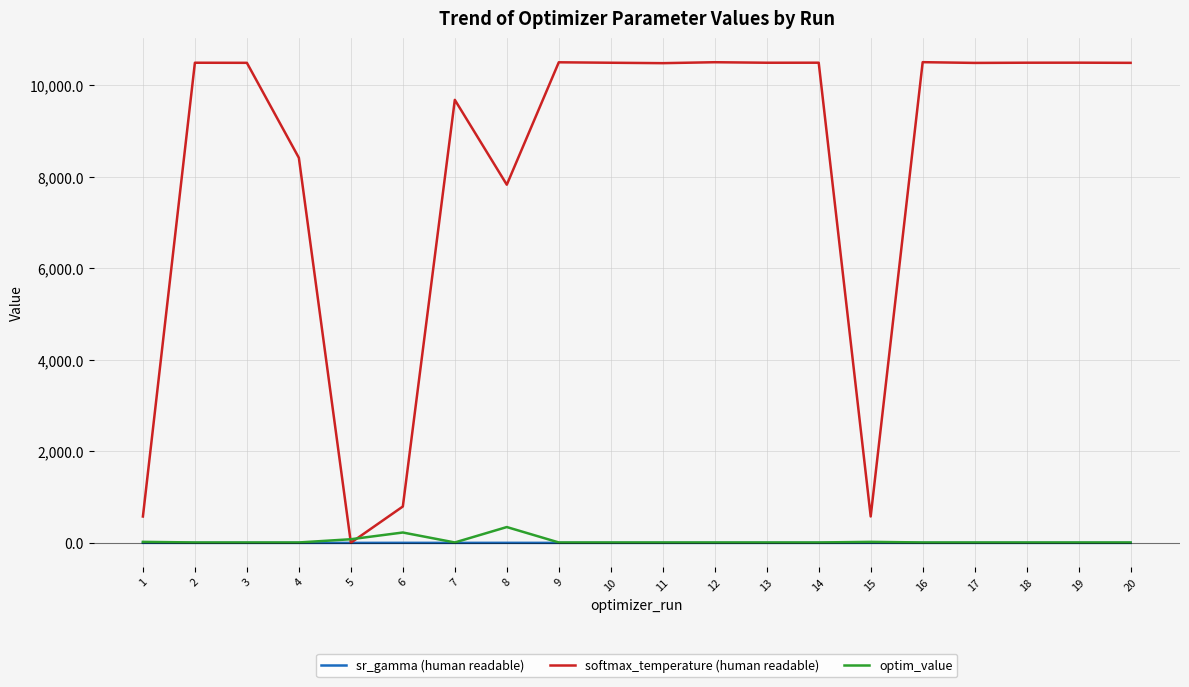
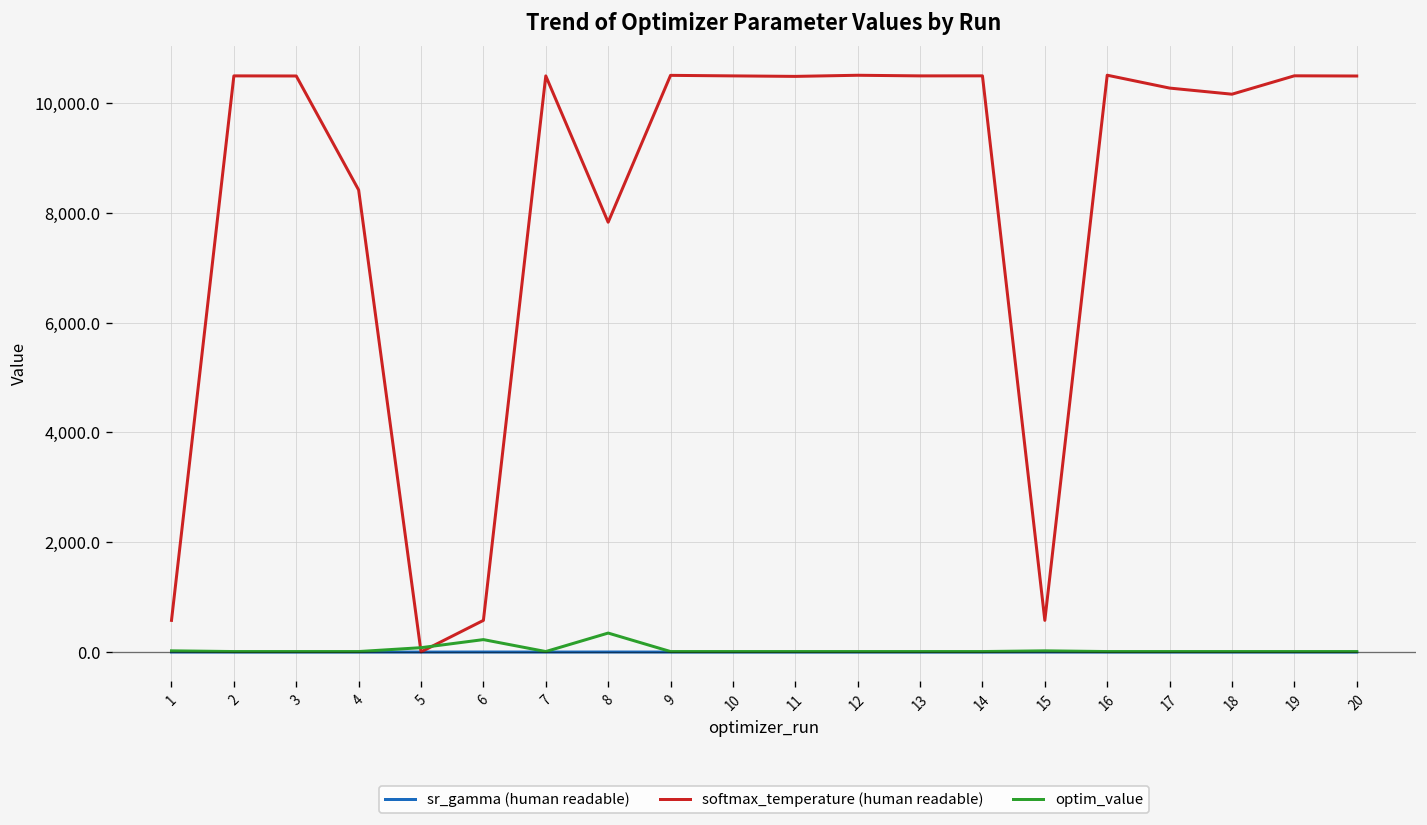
  {
    "sr_gamma (human readable)": {
      "6": "0",
      "8": "0"
    },
    "softmax_temperature (human readable)": {
      "1": "600",
      "2": "10,500",
      "3": "10,500",
      "4": "8,400",
-     "6": "800",
-     "7": "9,700",
+     "6": "600",
+     "7": "10,500",
      "8": "7,800",
      "9": "10,500",
      "10": "10,500",
      "11": "10,500",
      "12": "10,500",
      "13": "10,500",
      "14": "10,500",
      "15": "600",
      "16": "10,500",
-     "17": "10,500",
-     "18": "10,500",
+     "17": "10,300",
+     "18": "10,200",
      "19": "10,500",
      "20": "10,500"
    },
    "optim_value": {
      "5": "100",
      "6": "200",
      "8": "300"
    }
  }
